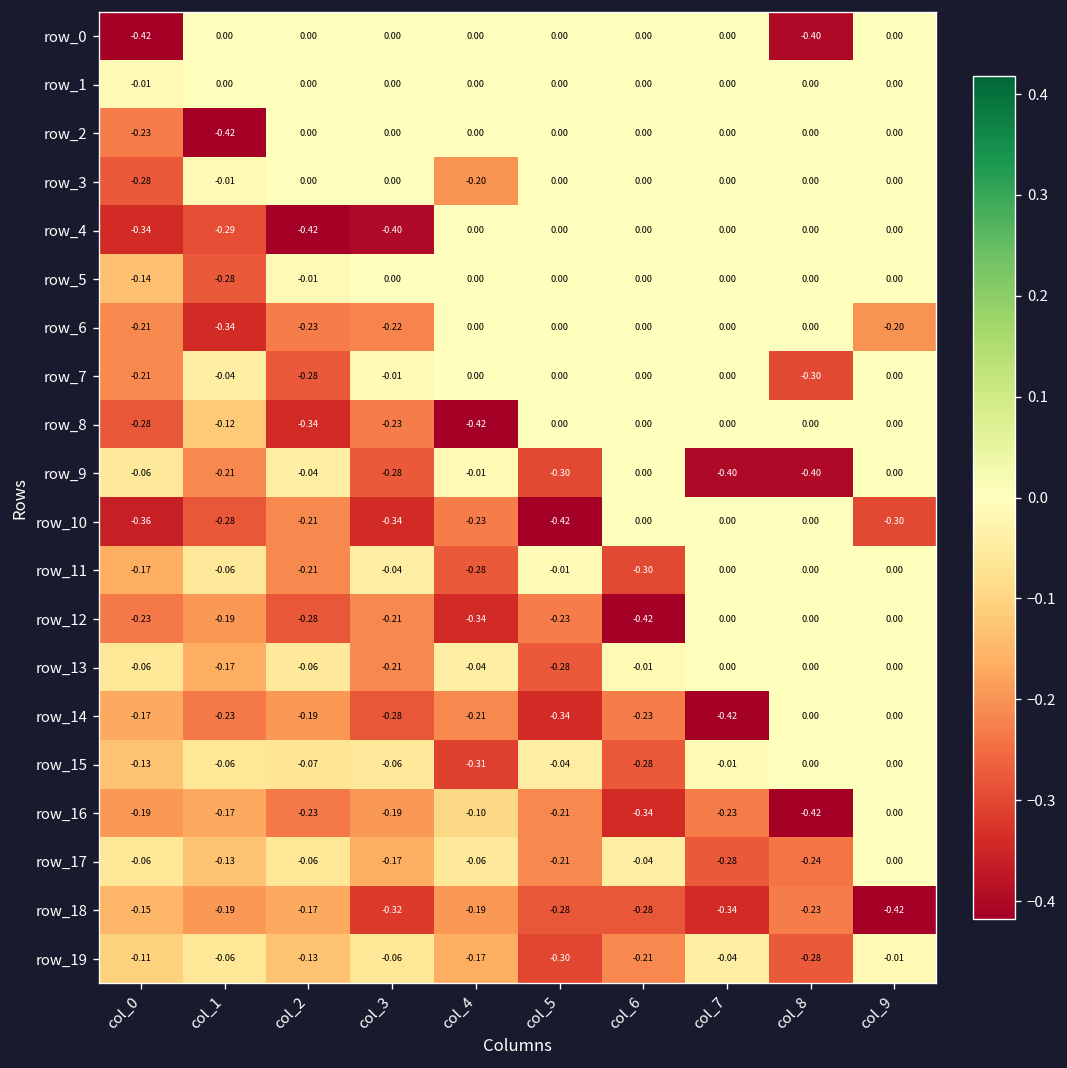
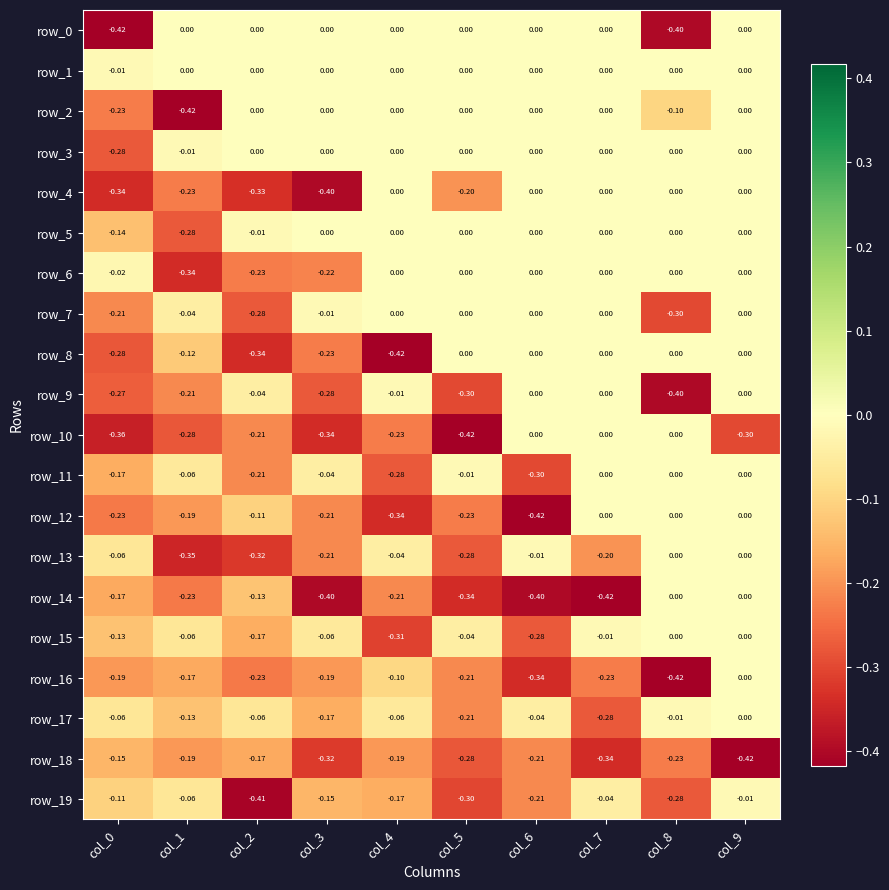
  {
    "row_0": {
      "col_0": -0.42,
      "col_1": 0.00,
      "col_2": 0.00,
      "col_3": 0.00,
      "col_4": 0.00,
      "col_5": 0.00,
      "col_6": 0.00,
      "col_7": 0.00,
      "col_8": -0.40,
      "col_9": 0.00
    },
    "row_1": {
      "col_0": -0.01,
      "col_1": 0.00,
      "col_2": 0.00,
      "col_3": 0.00,
      "col_4": 0.00,
      "col_5": 0.00,
      "col_6": 0.00,
      "col_7": 0.00,
      "col_8": 0.00,
      "col_9": 0.00
    },
    "row_2": {
      "col_0": -0.23,
      "col_1": -0.42,
      "col_2": 0.00,
      "col_3": 0.00,
      "col_4": 0.00,
      "col_5": 0.00,
      "col_6": 0.00,
      "col_7": 0.00,
-     "col_8": 0.00,
+     "col_8": -0.10,
      "col_9": 0.00
    },
    "row_3": {
      "col_0": -0.28,
      "col_1": -0.01,
      "col_2": 0.00,
      "col_3": 0.00,
-     "col_4": -0.20,
+     "col_4": 0.00,
      "col_5": 0.00,
      "col_6": 0.00,
      "col_7": 0.00,
      "col_8": 0.00,
      "col_9": 0.00
    },
    "row_4": {
      "col_0": -0.34,
-     "col_1": -0.29,
-     "col_2": -0.42,
+     "col_1": -0.23,
+     "col_2": -0.33,
      "col_3": -0.40,
      "col_4": 0.00,
-     "col_5": 0.00,
+     "col_5": -0.20,
      "col_6": 0.00,
      "col_7": 0.00,
      "col_8": 0.00,
      "col_9": 0.00
    },
    "row_5": {
      "col_0": -0.14,
      "col_1": -0.28,
      "col_2": -0.01,
      "col_3": 0.00,
      "col_4": 0.00,
      "col_5": 0.00,
      "col_6": 0.00,
      "col_7": 0.00,
      "col_8": 0.00,
      "col_9": 0.00
    },
    "row_6": {
-     "col_0": -0.21,
+     "col_0": -0.02,
      "col_1": -0.34,
      "col_2": -0.23,
      "col_3": -0.22,
      "col_4": 0.00,
      "col_5": 0.00,
      "col_6": 0.00,
      "col_7": 0.00,
      "col_8": 0.00,
-     "col_9": -0.20
+     "col_9": 0.00
    },
    "row_7": {
      "col_0": -0.21,
      "col_1": -0.04,
      "col_2": -0.28,
      "col_3": -0.01,
      "col_4": 0.00,
      "col_5": 0.00,
      "col_6": 0.00,
      "col_7": 0.00,
      "col_8": -0.30,
      "col_9": 0.00
    },
    "row_8": {
      "col_0": -0.28,
      "col_1": -0.12,
      "col_2": -0.34,
      "col_3": -0.23,
      "col_4": -0.42,
      "col_5": 0.00,
      "col_6": 0.00,
      "col_7": 0.00,
      "col_8": 0.00,
      "col_9": 0.00
    },
    "row_9": {
-     "col_0": -0.06,
+     "col_0": -0.27,
      "col_1": -0.21,
      "col_2": -0.04,
      "col_3": -0.28,
      "col_4": -0.01,
      "col_5": -0.30,
      "col_6": 0.00,
-     "col_7": -0.40,
+     "col_7": 0.00,
      "col_8": -0.40,
      "col_9": 0.00
    },
    "row_10": {
      "col_0": -0.36,
      "col_1": -0.28,
      "col_2": -0.21,
      "col_3": -0.34,
      "col_4": -0.23,
      "col_5": -0.42,
      "col_6": 0.00,
      "col_7": 0.00,
      "col_8": 0.00,
      "col_9": -0.30
    },
    "row_11": {
      "col_0": -0.17,
      "col_1": -0.06,
      "col_2": -0.21,
      "col_3": -0.04,
      "col_4": -0.28,
      "col_5": -0.01,
      "col_6": -0.30,
      "col_7": 0.00,
      "col_8": 0.00,
      "col_9": 0.00
    },
    "row_12": {
      "col_0": -0.23,
      "col_1": -0.19,
-     "col_2": -0.28,
+     "col_2": -0.11,
      "col_3": -0.21,
      "col_4": -0.34,
      "col_5": -0.23,
      "col_6": -0.42,
      "col_7": 0.00,
      "col_8": 0.00,
      "col_9": 0.00
    },
    "row_13": {
      "col_0": -0.06,
-     "col_1": -0.17,
-     "col_2": -0.06,
+     "col_1": -0.35,
+     "col_2": -0.32,
      "col_3": -0.21,
      "col_4": -0.04,
      "col_5": -0.28,
      "col_6": -0.01,
-     "col_7": 0.00,
+     "col_7": -0.20,
      "col_8": 0.00,
      "col_9": 0.00
    },
    "row_14": {
      "col_0": -0.17,
      "col_1": -0.23,
-     "col_2": -0.19,
-     "col_3": -0.28,
+     "col_2": -0.13,
+     "col_3": -0.40,
      "col_4": -0.21,
      "col_5": -0.34,
-     "col_6": -0.23,
+     "col_6": -0.40,
      "col_7": -0.42,
      "col_8": 0.00,
      "col_9": 0.00
    },
    "row_15": {
      "col_0": -0.13,
      "col_1": -0.06,
-     "col_2": -0.07,
+     "col_2": -0.17,
      "col_3": -0.06,
      "col_4": -0.31,
      "col_5": -0.04,
      "col_6": -0.28,
      "col_7": -0.01,
      "col_8": 0.00,
      "col_9": 0.00
    },
    "row_16": {
      "col_0": -0.19,
      "col_1": -0.17,
      "col_2": -0.23,
      "col_3": -0.19,
      "col_4": -0.10,
      "col_5": -0.21,
      "col_6": -0.34,
      "col_7": -0.23,
      "col_8": -0.42,
      "col_9": 0.00
    },
    "row_17": {
      "col_0": -0.06,
      "col_1": -0.13,
      "col_2": -0.06,
      "col_3": -0.17,
      "col_4": -0.06,
      "col_5": -0.21,
      "col_6": -0.04,
      "col_7": -0.28,
-     "col_8": -0.24,
+     "col_8": -0.01,
      "col_9": 0.00
    },
    "row_18": {
      "col_0": -0.15,
      "col_1": -0.19,
      "col_2": -0.17,
      "col_3": -0.32,
      "col_4": -0.19,
      "col_5": -0.28,
-     "col_6": -0.28,
+     "col_6": -0.21,
      "col_7": -0.34,
      "col_8": -0.23,
      "col_9": -0.42
    },
    "row_19": {
      "col_0": -0.11,
      "col_1": -0.06,
-     "col_2": -0.13,
-     "col_3": -0.06,
+     "col_2": -0.41,
+     "col_3": -0.15,
      "col_4": -0.17,
      "col_5": -0.30,
      "col_6": -0.21,
      "col_7": -0.04,
      "col_8": -0.28,
      "col_9": -0.01
    }
  }
